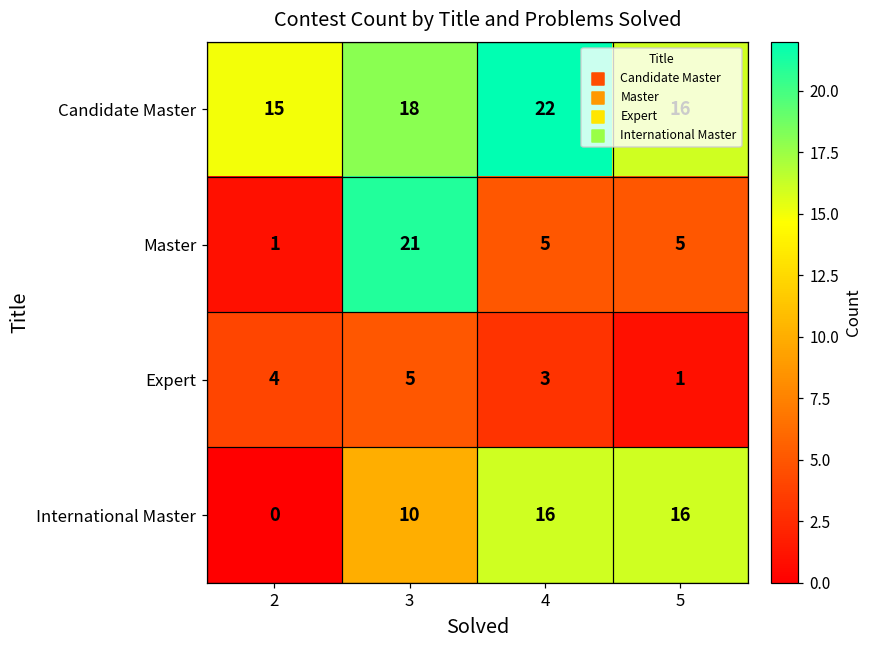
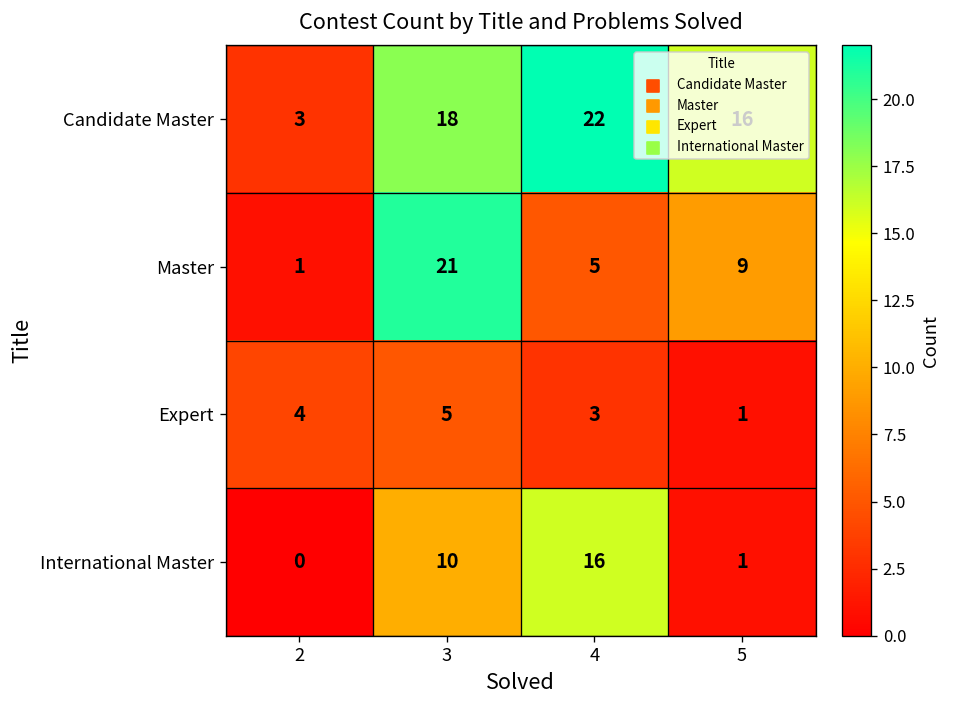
  {
    "Candidate Master": {
-     "2": 15,
+     "2": 3,
      "3": 18,
      "4": 22
    },
    "Master": {
      "2": 1,
      "3": 21,
      "4": 5,
-     "5": 5
+     "5": 9
    },
    "Expert": {
      "2": 4,
      "3": 5,
      "4": 3,
      "5": 1
    },
    "International Master": {
      "2": 0,
      "3": 10,
      "4": 16,
-     "5": 16
+     "5": 1
    }
  }
